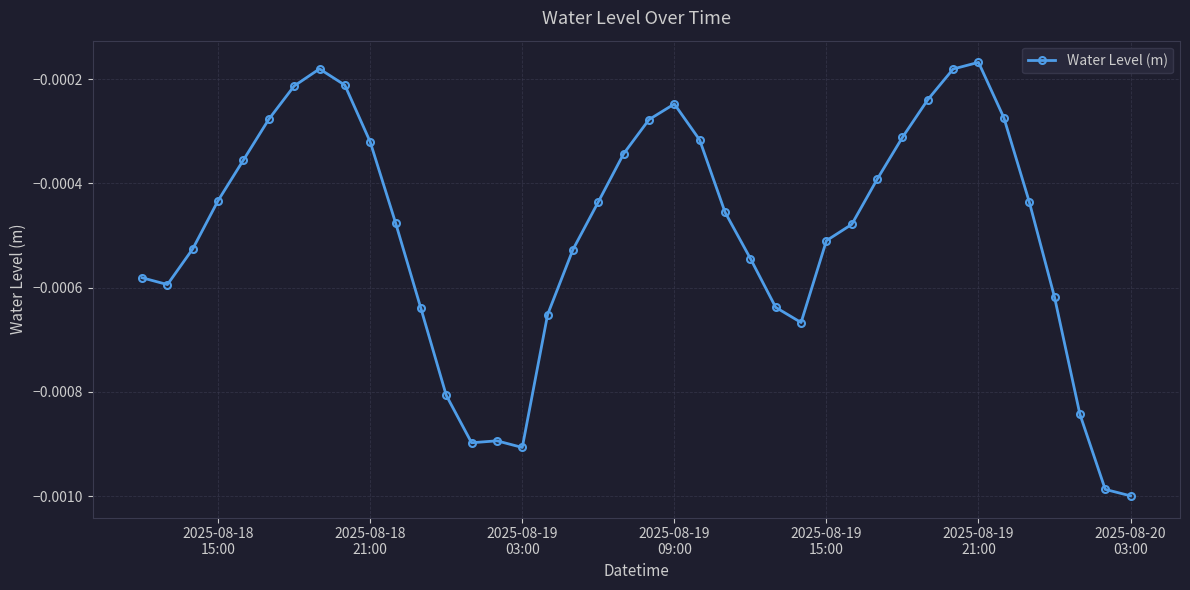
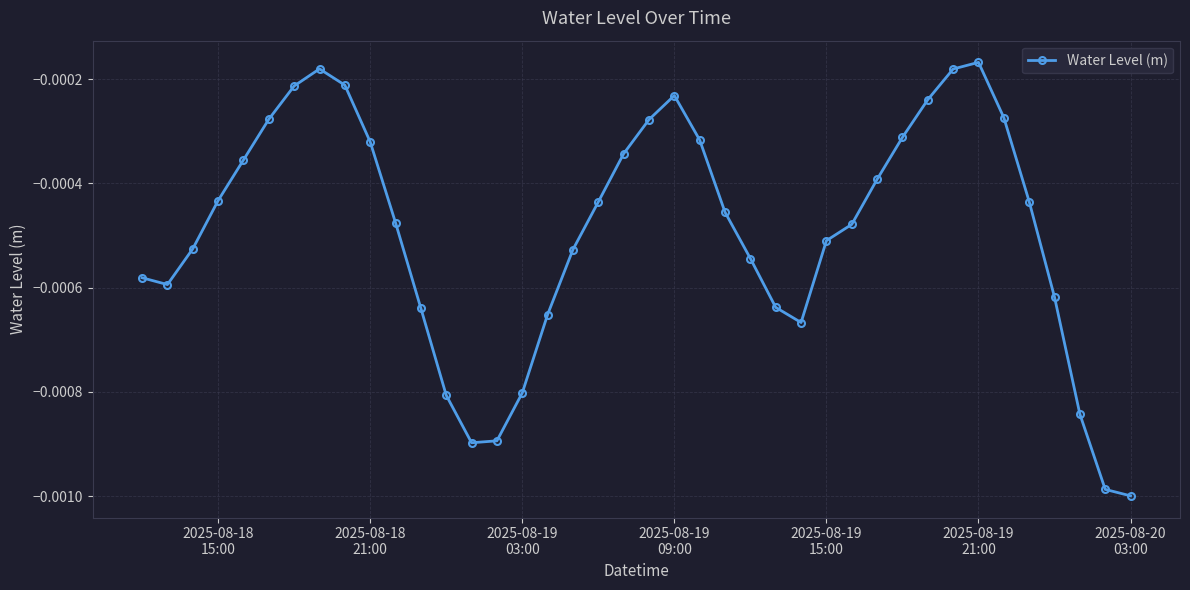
  {
    "2025-08-18 15:00": -0.00043,
    "2025-08-18 21:00": -0.00032,
-   "2025-08-19 03:00": -0.00091,
-   "2025-08-19 09:00": -0.00025,
+   "2025-08-19 03:00": -0.00080,
+   "2025-08-19 09:00": -0.00023,
    "2025-08-19 15:00": -0.00051,
    "2025-08-19 21:00": -0.00017,
    "2025-08-20 03:00": -0.00100
  }
